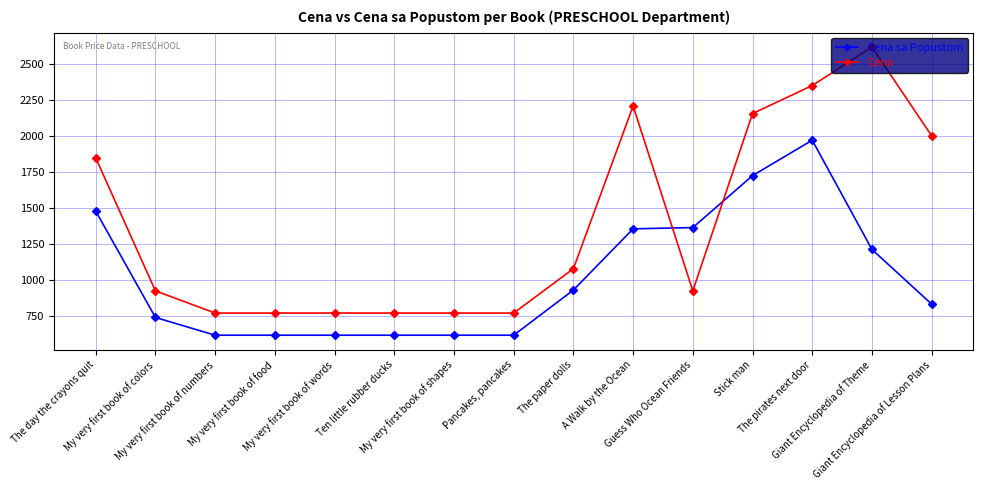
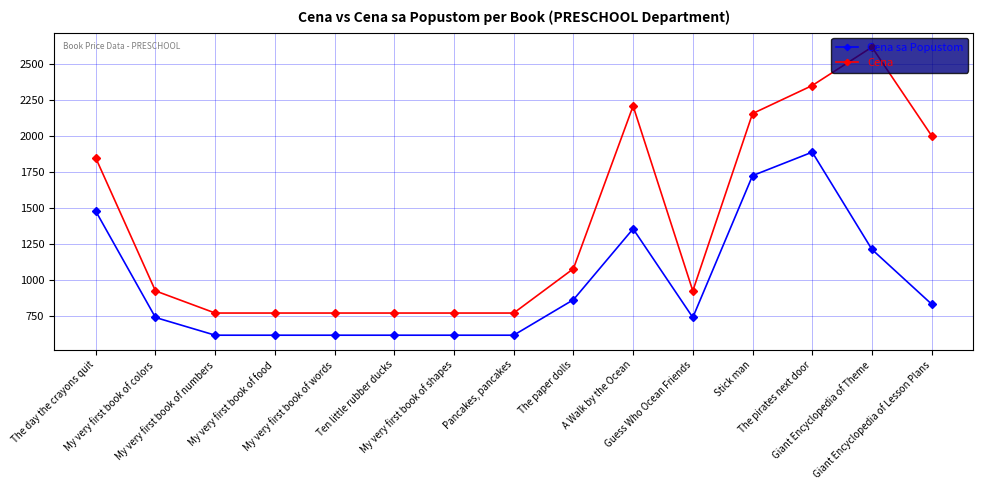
  {
    "Cena sa Popustom": {
      "The day the crayons quit": 1480,
      "My very first book of colors": 740,
      "My very first book of numbers": 620,
      "My very first book of food": 620,
      "My very first book of words": 620,
      "Ten little rubber ducks": 620,
      "My very first book of shapes": 620,
      "Pancakes, pancakes": 620,
-     "The paper dolls": 930,
+     "The paper dolls": 860,
      "A Walk by the Ocean": 1360,
-     "Guess Who Ocean Friends": 1360,
+     "Guess Who Ocean Friends": 740,
      "Stick man": 1720,
-     "The pirates next door": 1970,
+     "The pirates next door": 1890,
      "Giant Encyclopedia of Theme": 1210,
      "Giant Encyclopedia of Lesson Plans": 830
    },
    "Cena": {
      "The day the crayons quit": 1850,
      "My very first book of colors": 920,
      "My very first book of numbers": 770,
      "My very first book of food": 770,
      "My very first book of words": 770,
      "Ten little rubber ducks": 770,
      "My very first book of shapes": 770,
      "Pancakes, pancakes": 770,
      "The paper dolls": 1080,
      "A Walk by the Ocean": 2210,
      "Guess Who Ocean Friends": 920,
      "Stick man": 2160,
      "The pirates next door": 2350,
      "Giant Encyclopedia of Lesson Plans": 2000
    }
  }
